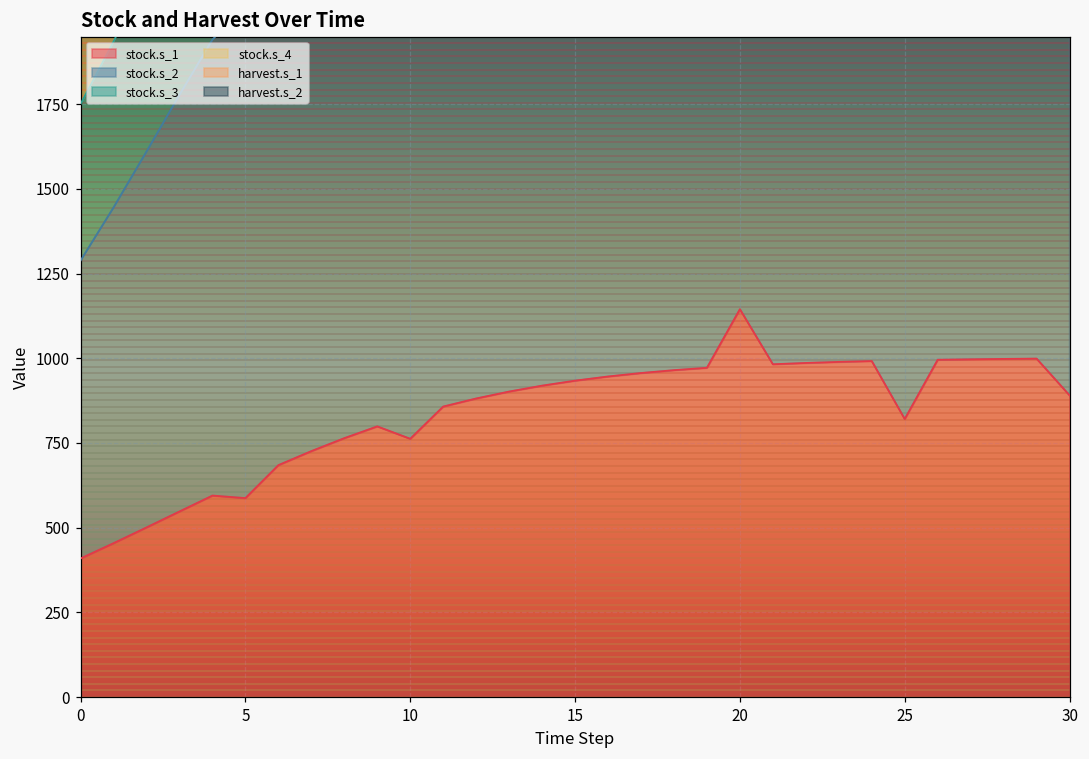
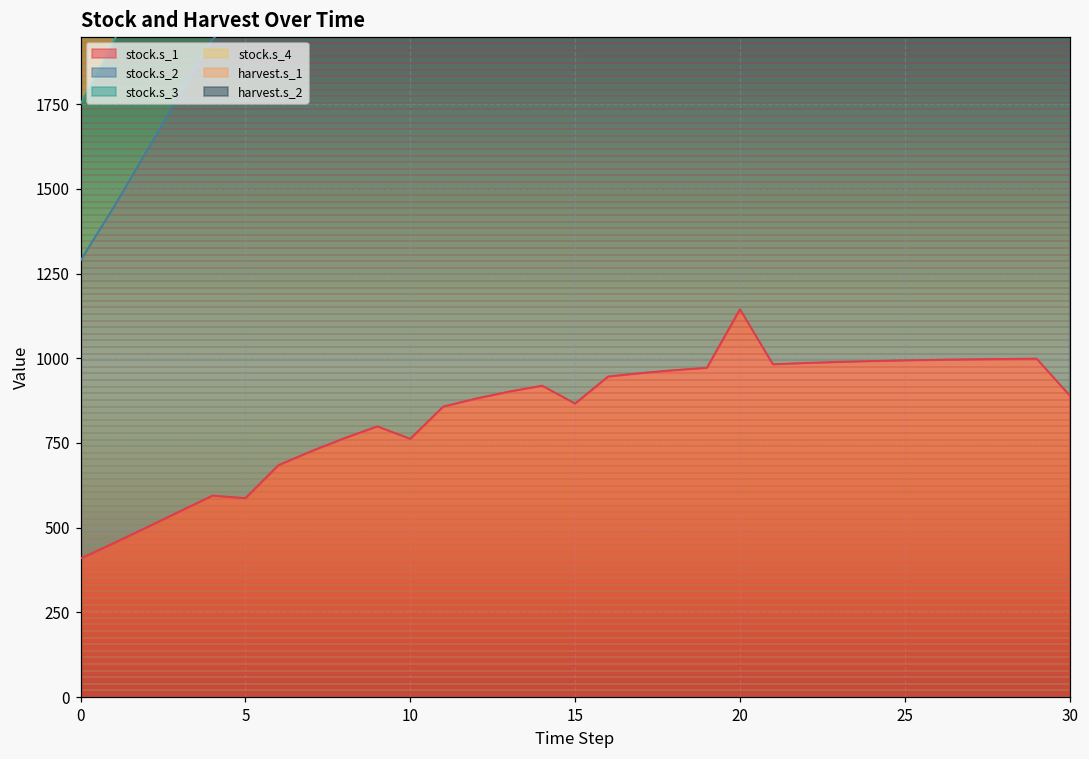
  {
    "stock.s_1": {
      "0": 410,
      "5": 590,
      "10": 760,
-     "15": 930,
+     "15": 870,
      "20": 1140,
-     "25": 820,
+     "25": 990,
      "30": 890
    }
  }
